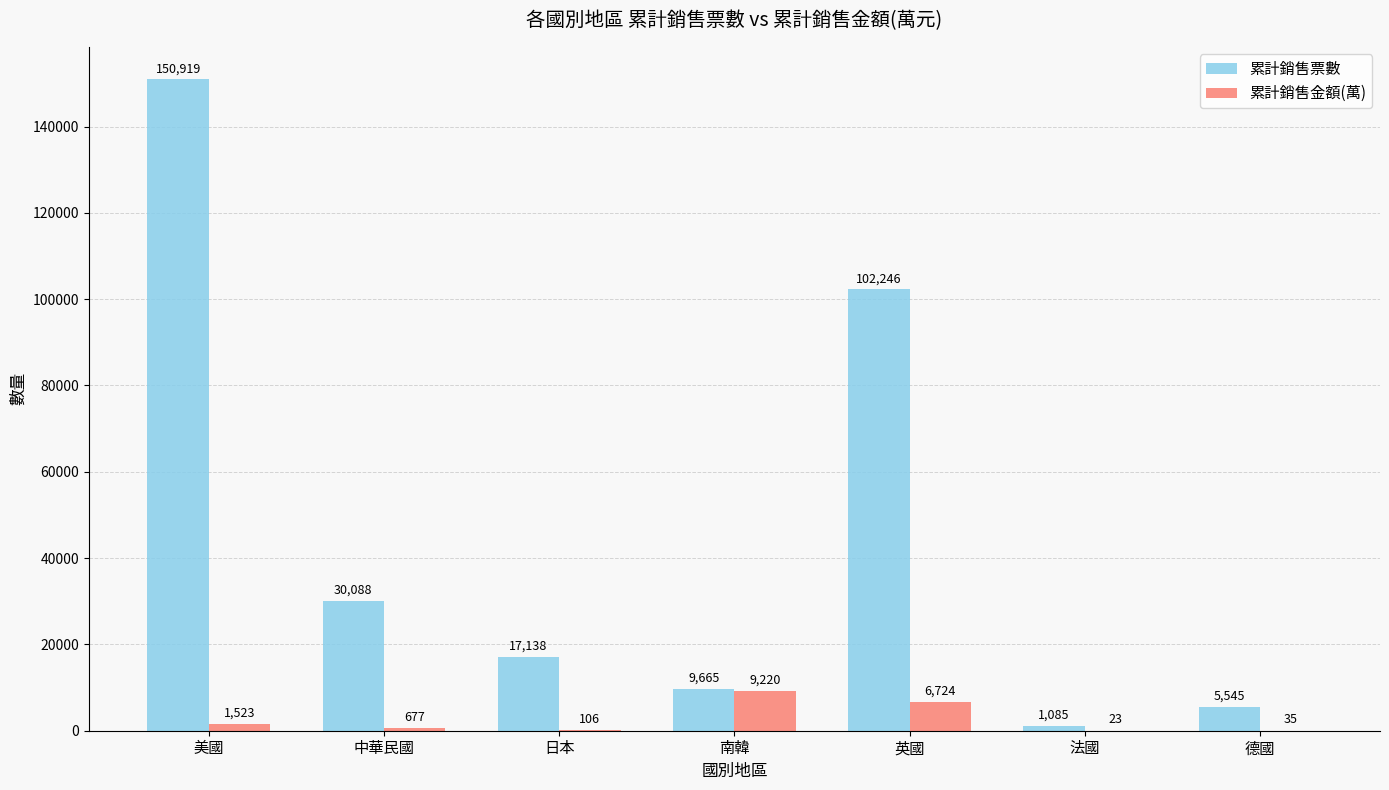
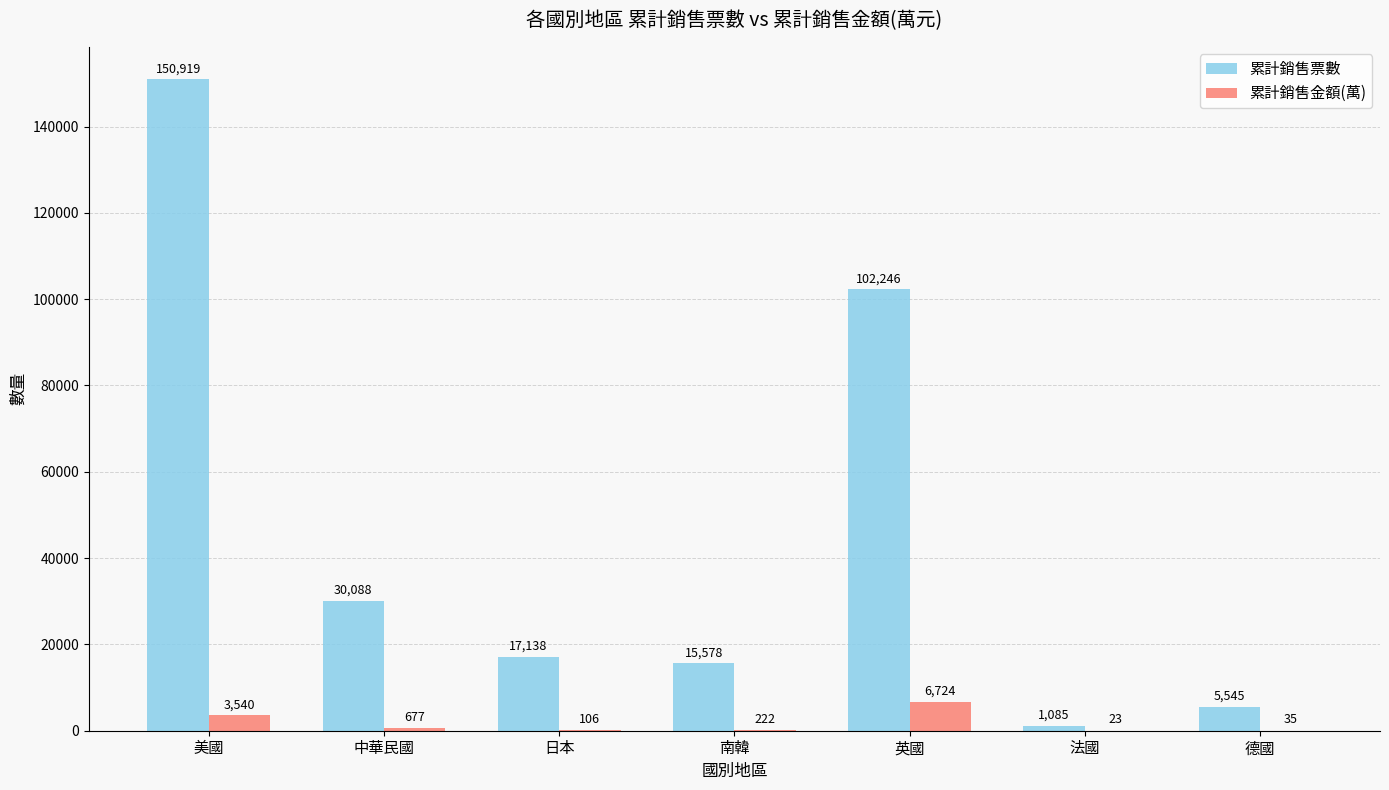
  {
    "累計銷售票數": {
      "美國": "150,919",
      "中華民國": "30,088",
      "日本": "17,138",
-     "南韓": "9,665",
+     "南韓": "15,578",
      "英國": "102,246",
      "法國": "1,085",
      "德國": "5,545"
    },
    "累計銷售金額(萬)": {
-     "美國": "1,523",
+     "美國": "3,540",
      "中華民國": "677",
      "日本": "106",
-     "南韓": "9,220",
+     "南韓": "222",
      "英國": "6,724",
      "法國": "23",
      "德國": "35"
    }
  }
